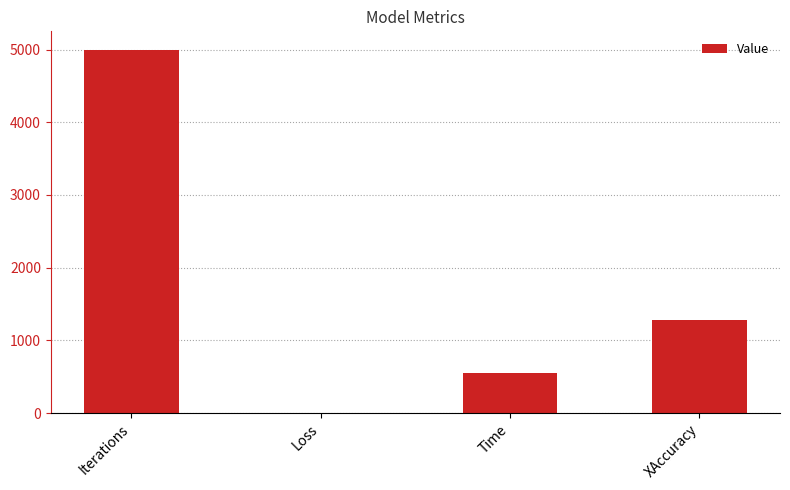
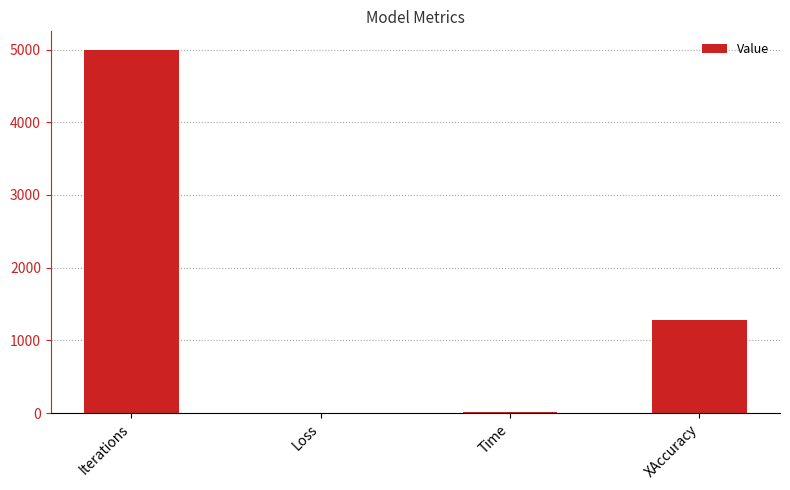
  {
    "Iterations": 5000,
-   "Time": 600,
+   "Time": 0,
    "XAccuracy": 1300
  }
